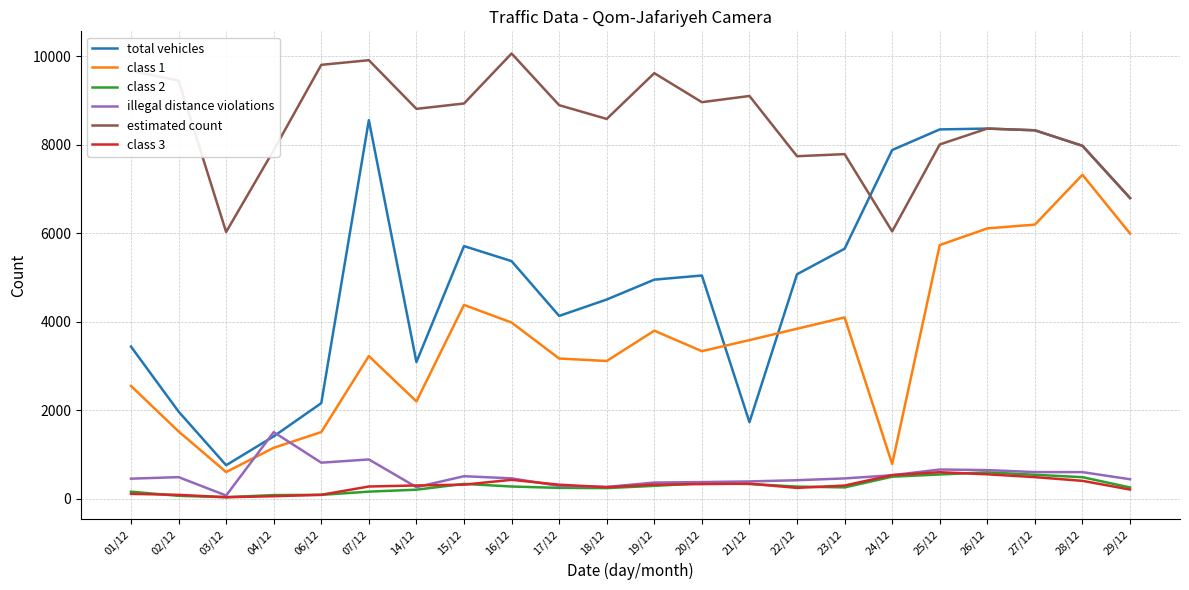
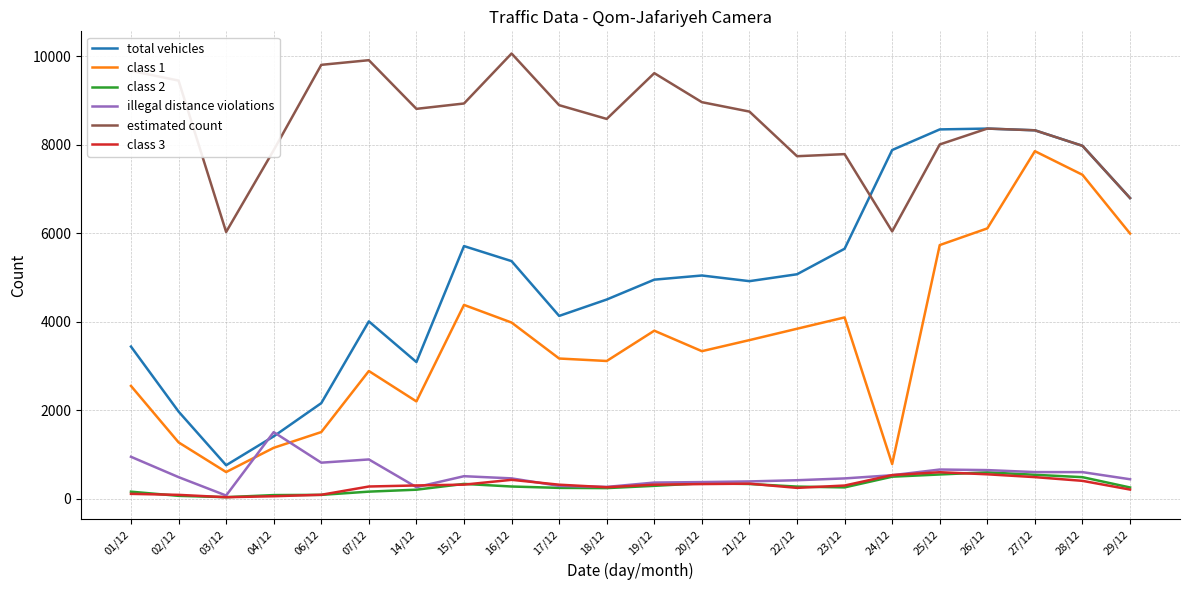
  {
    "total vehicles": {
      "01/12": 3400,
      "02/12": 2000,
      "03/12": 800,
      "04/12": 1400,
      "06/12": 2200,
-     "07/12": 8600,
+     "07/12": 4000,
      "14/12": 3100,
      "15/12": 5700,
      "16/12": 5400,
      "17/12": 4100,
      "18/12": 4500,
      "19/12": 5000,
      "20/12": 5000,
-     "21/12": 1700,
+     "21/12": 4900,
      "22/12": 5100,
      "23/12": 5700,
      "24/12": 7900,
      "25/12": 8300
    },
    "class 1": {
      "01/12": 2500,
-     "02/12": 1500,
+     "02/12": 1300,
      "03/12": 600,
      "04/12": 1200,
      "06/12": 1500,
-     "07/12": 3200,
+     "07/12": 2900,
      "14/12": 2200,
      "15/12": 4400,
      "16/12": 4000,
      "17/12": 3200,
      "18/12": 3100,
      "19/12": 3800,
      "20/12": 3300,
      "21/12": 3600,
      "22/12": 3800,
      "23/12": 4100,
      "24/12": 800,
      "25/12": 5700,
      "26/12": 6100,
-     "27/12": 6200,
+     "27/12": 7900,
      "28/12": 7300,
      "29/12": 6000
    },
    "class 2": {
      "07/12": 200,
      "16/12": 300,
      "28/12": 500
    },
    "illegal distance violations": {
-     "01/12": 500,
+     "01/12": 900,
      "02/12": 500,
      "04/12": 1500,
      "06/12": 800,
      "07/12": 900,
      "15/12": 500,
      "22/12": 400,
      "23/12": 500,
      "25/12": 700,
      "27/12": 600,
      "28/12": 600,
      "29/12": 400
    },
    "estimated count": {
      "03/12": 6000,
      "06/12": 9800,
      "07/12": 9900,
      "14/12": 8800,
      "15/12": 8900,
      "16/12": 10100,
      "17/12": 8900,
      "18/12": 8600,
      "19/12": 9600,
      "20/12": 9000,
-     "21/12": 9100,
+     "21/12": 8800,
      "22/12": 7700,
      "23/12": 7800,
      "24/12": 6000,
      "25/12": 8000
    },
    "class 3": {
      "07/12": 300,
      "28/12": 400
    }
  }
